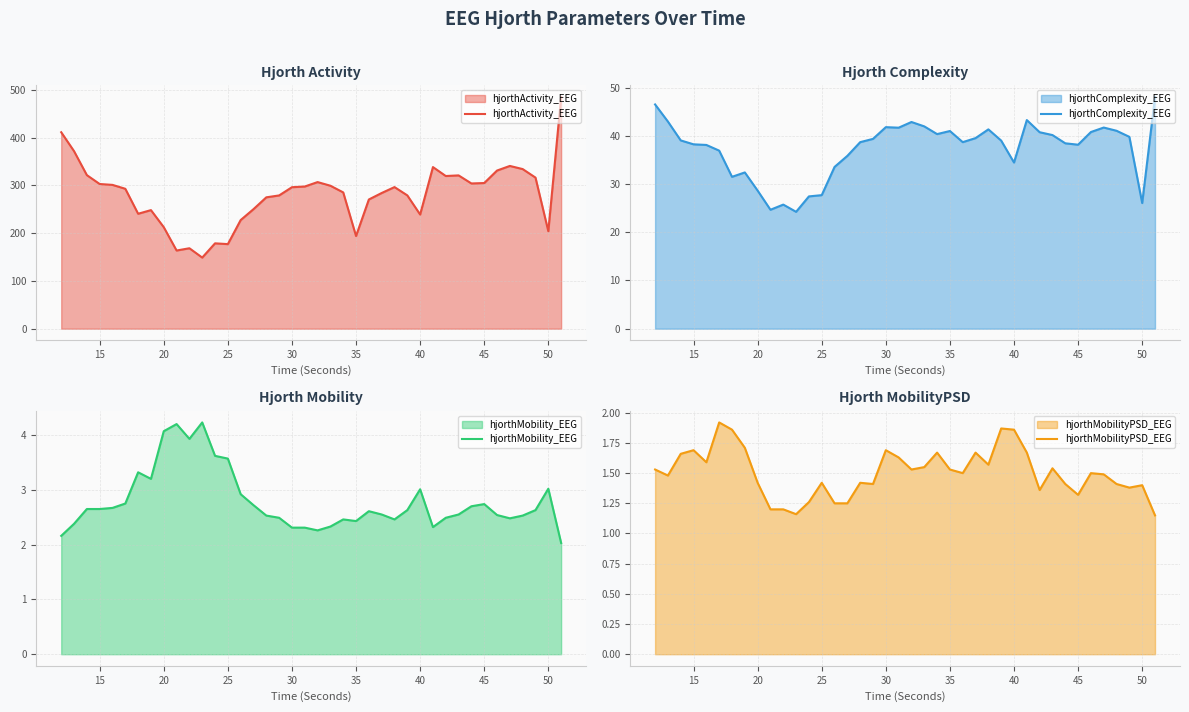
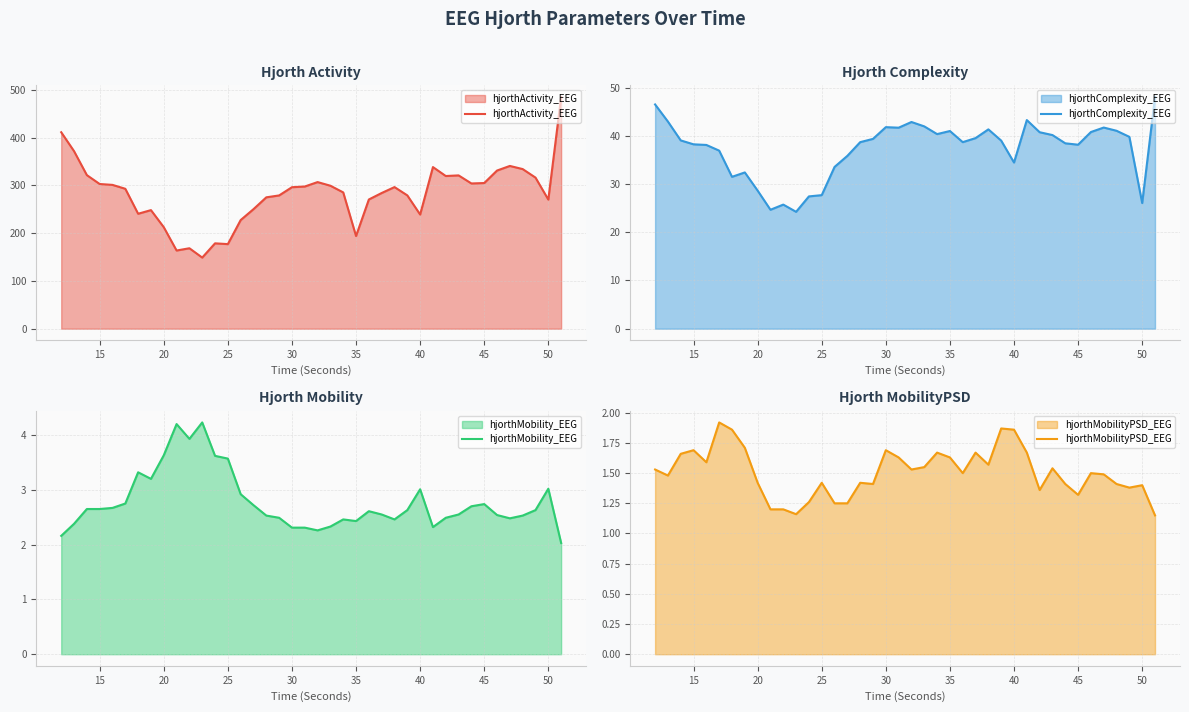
  {
    "Hjorth Activity": {
      "15": 300,
      "20": 210,
      "25": 180,
      "30": 300,
      "35": 190,
      "40": 240,
      "45": 300,
-     "50": 200
+     "50": 270
    },
    "Hjorth Complexity": {
      "15": 38,
      "20": 29,
      "25": 28,
      "30": 42,
      "35": 41,
      "40": 34,
      "45": 38,
      "50": 26
    },
    "Hjorth Mobility": {
      "15": 2.7,
-     "20": 4.1,
+     "20": 3.6,
      "25": 3.6,
      "30": 2.3,
      "35": 2.4,
      "40": 3.0,
      "45": 2.7,
      "50": 3.0
    },
    "Hjorth MobilityPSD": {
      "15": 1.69,
      "20": 1.42,
      "25": 1.42,
      "30": 1.69,
-     "35": 1.53,
+     "35": 1.63,
      "40": 1.86,
      "45": 1.32,
      "50": 1.40
    }
  }
